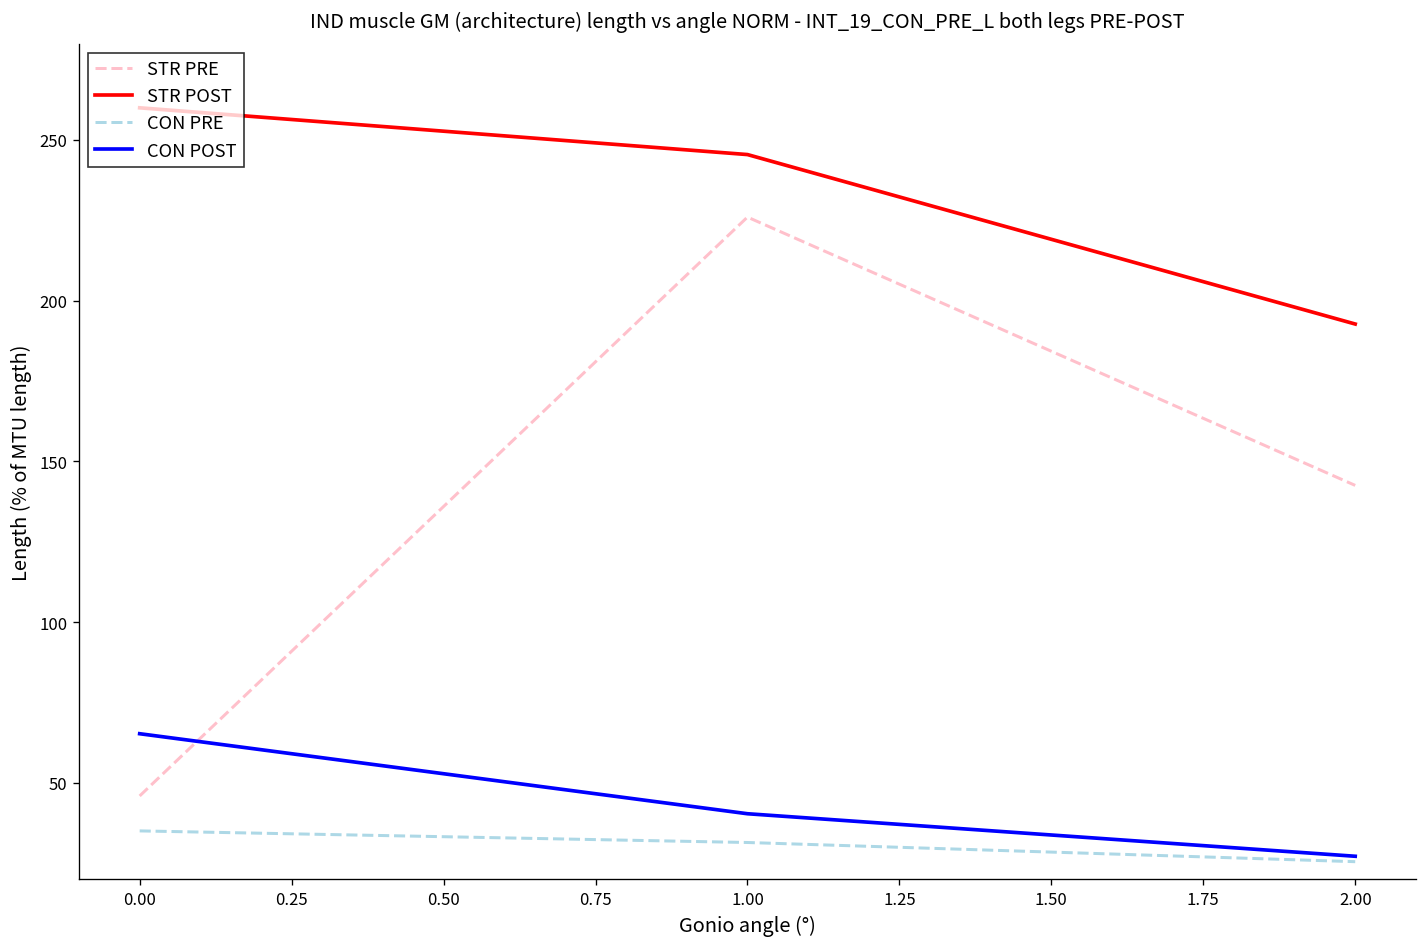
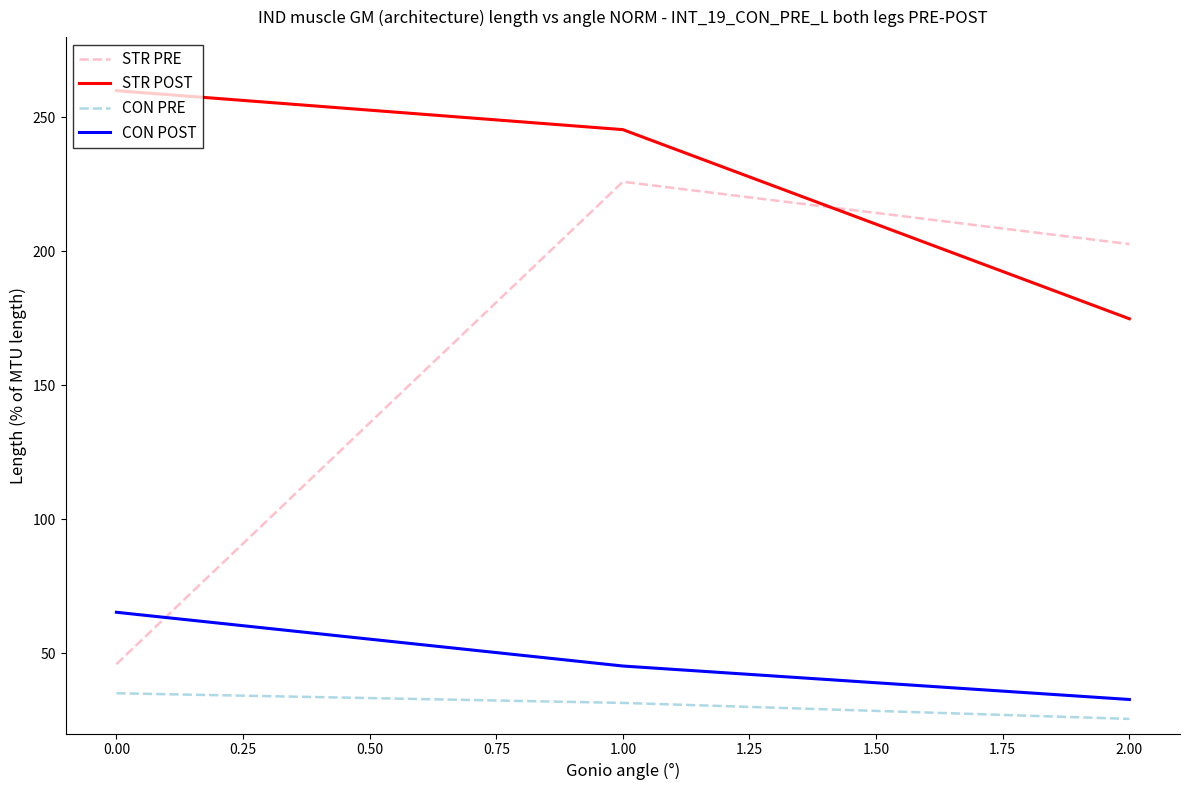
  {
    "STR PRE": {
      "0.00": 46,
      "1.00": 226,
-     "2.00": 143
+     "2.00": 203
    },
    "STR POST": {
      "1.00": 245,
-     "2.00": 193
+     "2.00": 175
    },
    "CON PRE": {
      "0.00": 35,
      "1.00": 31,
      "2.00": 25
    },
    "CON POST": {
      "0.00": 65,
-     "1.00": 40,
-     "2.00": 27
+     "1.00": 45,
+     "2.00": 33
    }
  }
